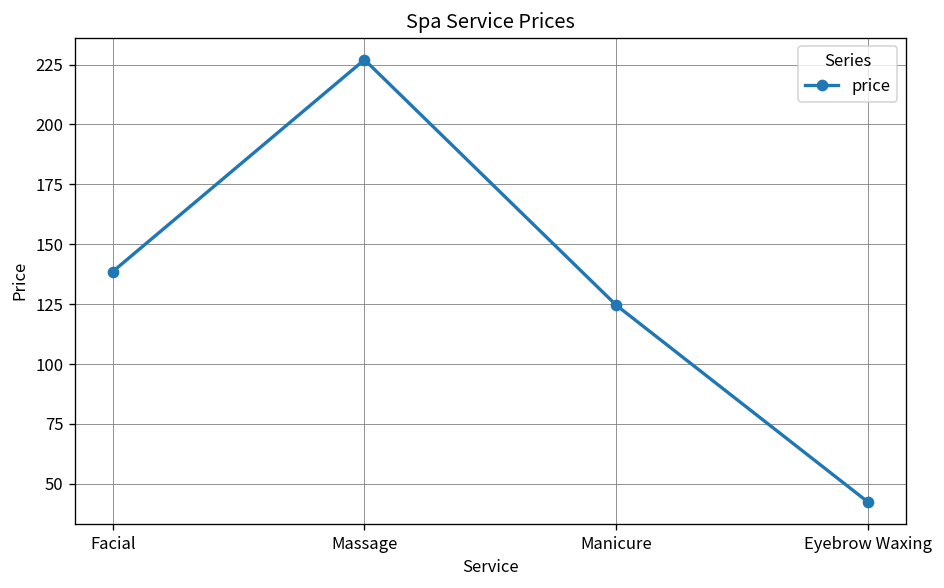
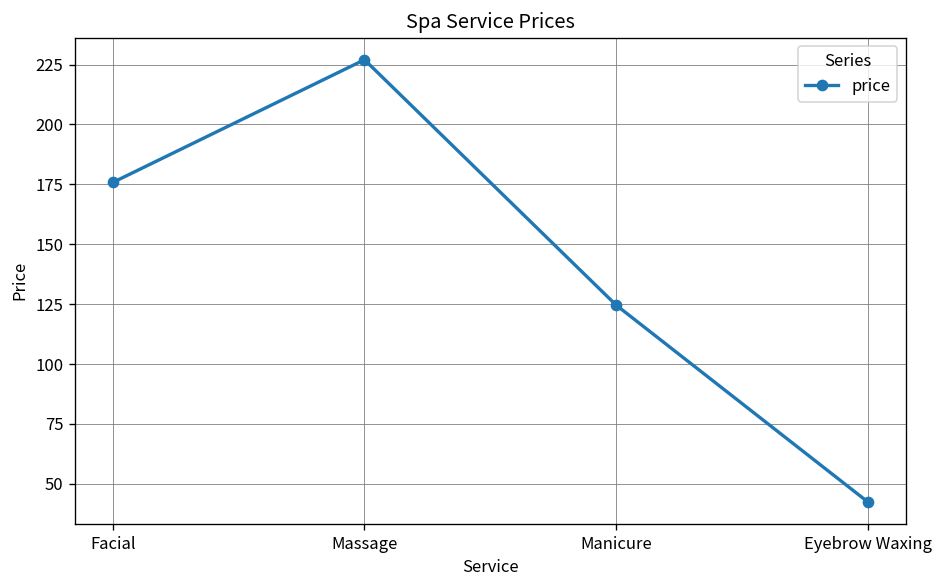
  {
-   "Facial": 139,
+   "Facial": 176,
    "Massage": 227,
    "Manicure": 125,
    "Eyebrow Waxing": 42
  }
